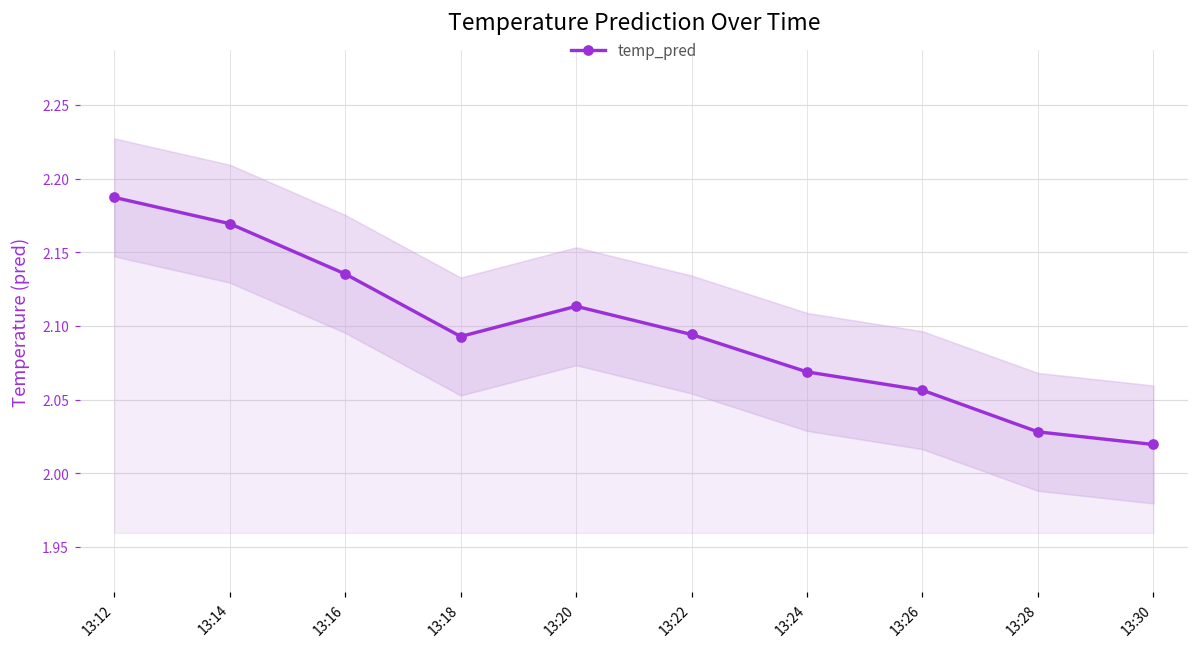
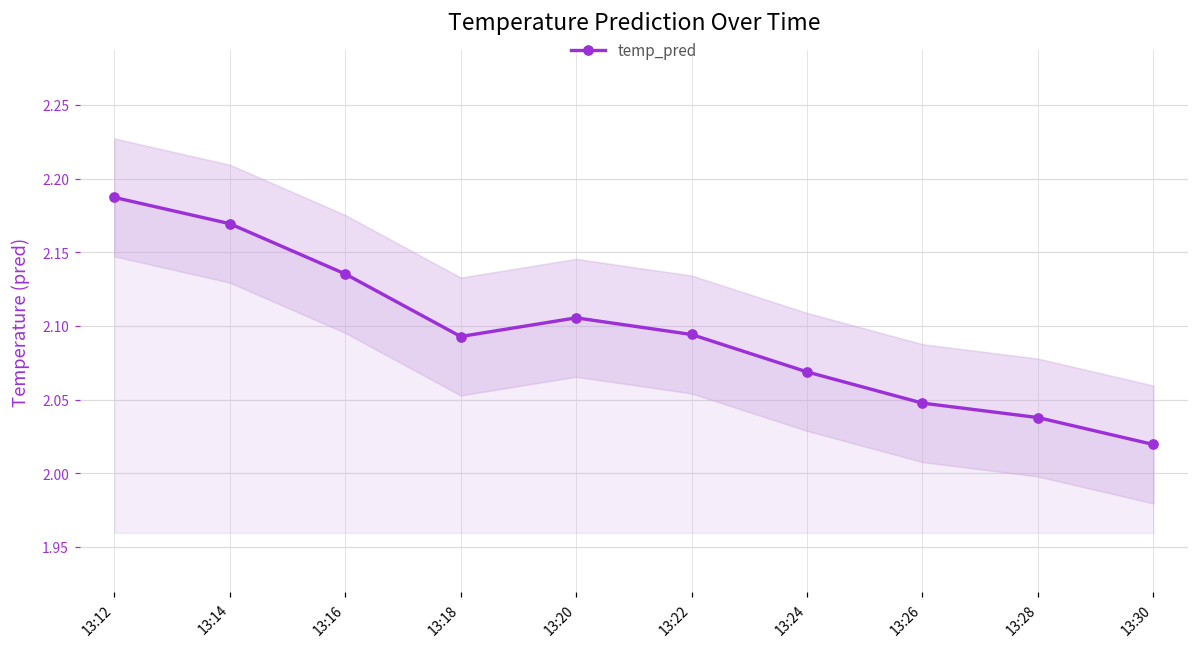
  {
    "temp_pred": {
      "13:12": 2.187,
      "13:14": 2.169,
      "13:16": 2.135,
      "13:18": 2.093,
-     "13:20": 2.113,
+     "13:20": 2.106,
      "13:22": 2.094,
      "13:24": 2.069,
-     "13:26": 2.056,
-     "13:28": 2.028,
+     "13:26": 2.048,
+     "13:28": 2.038,
      "13:30": 2.020
    }
  }
